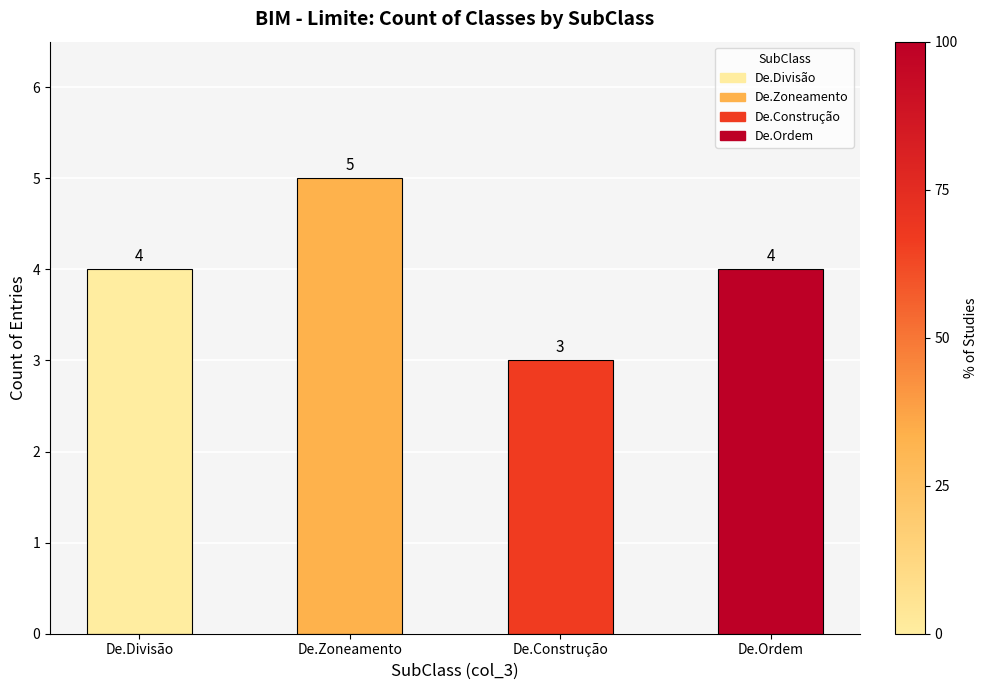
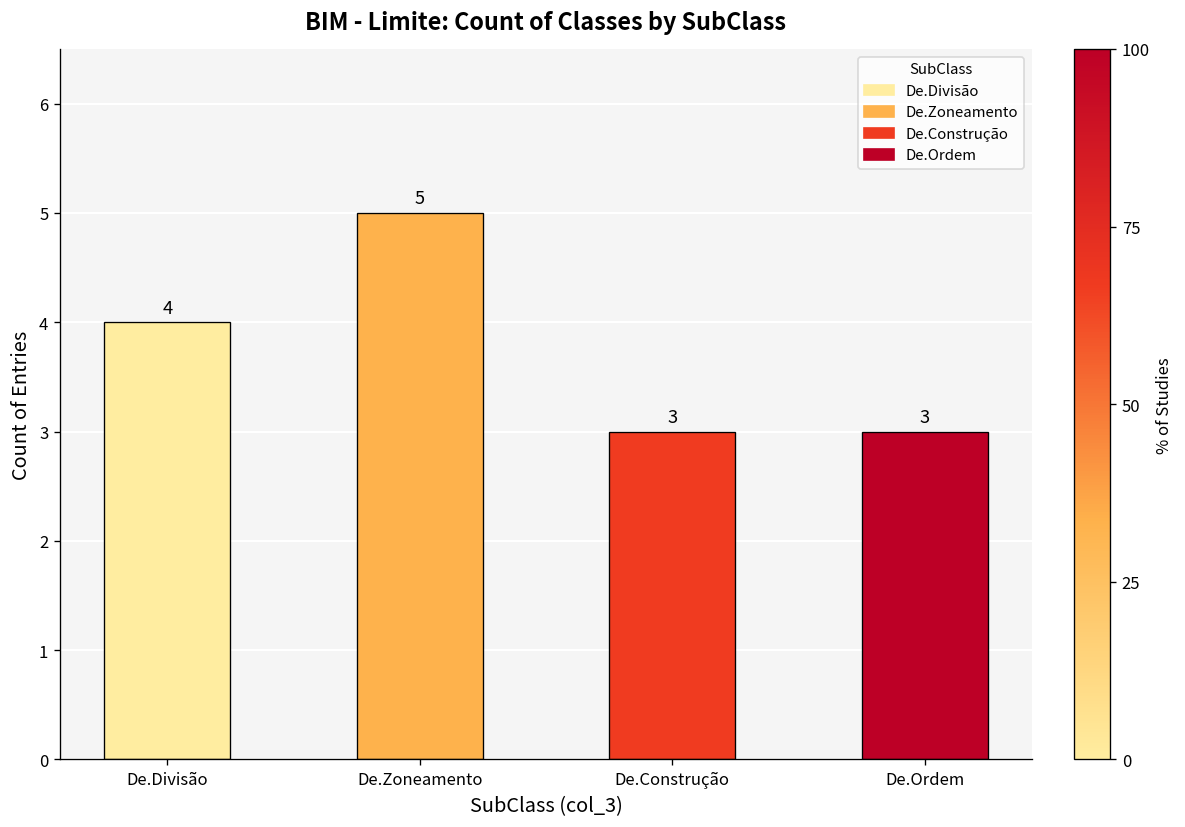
  {
    "De.Divisão": 4,
    "De.Zoneamento": 5,
    "De.Construção": 3,
-   "De.Ordem": 4
+   "De.Ordem": 3
  }
